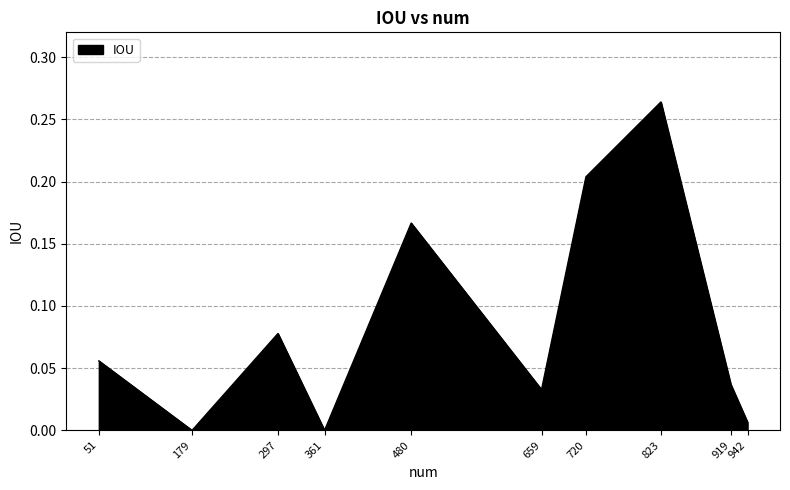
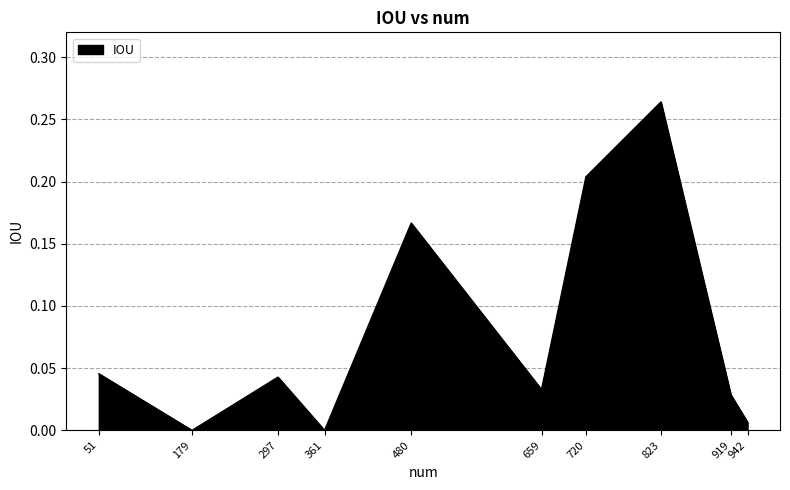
  {
-   "51": 0.056,
+   "51": 0.046,
    "179": 0.000,
-   "297": 0.078,
+   "297": 0.043,
    "361": 0.000,
    "480": 0.167,
    "659": 0.033,
    "720": 0.204,
    "823": 0.264,
-   "919": 0.037,
+   "919": 0.029,
    "942": 0.006
  }
